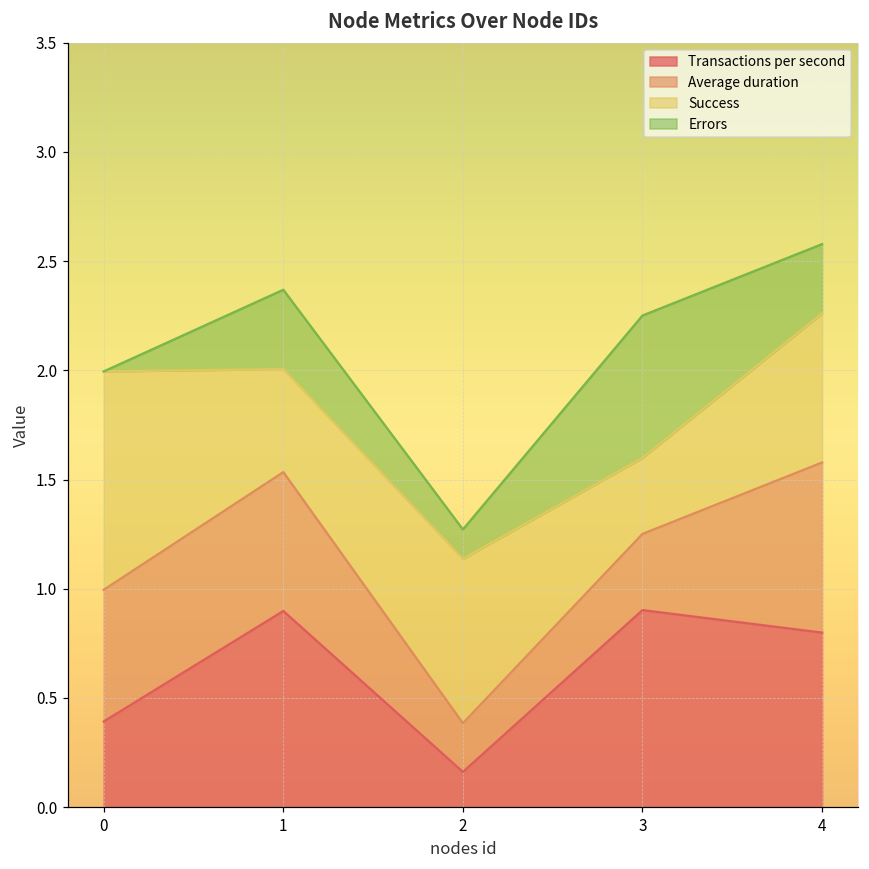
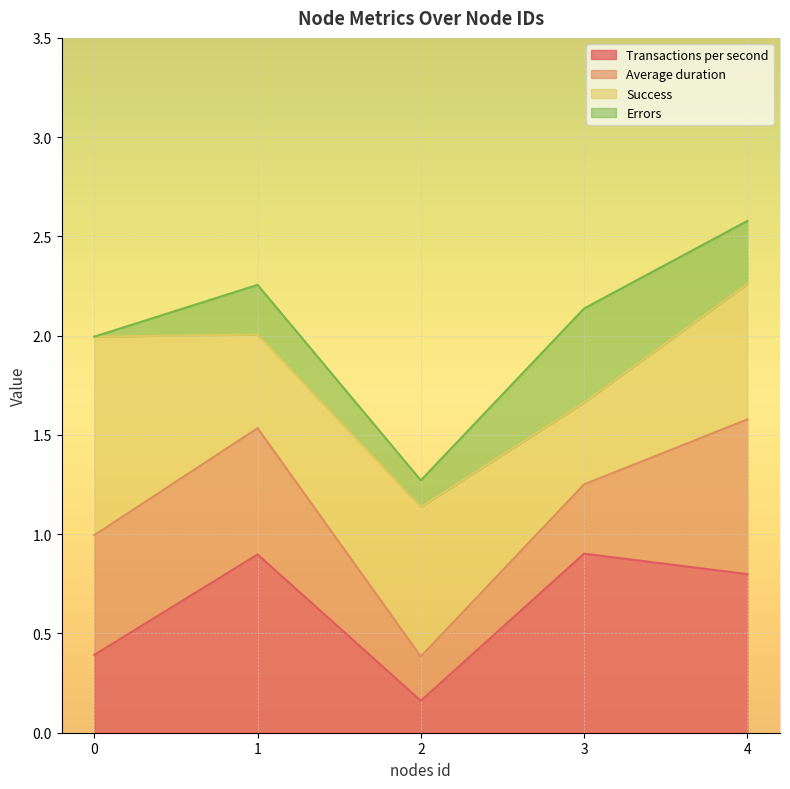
  {
    "Success": {
      "1": 0.47,
      "2": 0.75,
-     "3": 0.35,
+     "3": 0.41,
      "4": 0.68
    },
    "Errors": {
-     "1": 0.36,
+     "1": 0.25,
      "2": 0.13,
-     "3": 0.65,
+     "3": 0.47,
      "4": 0.32
    }
  }
